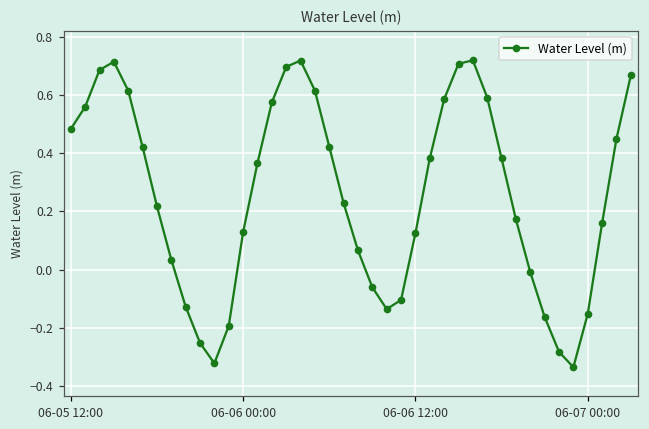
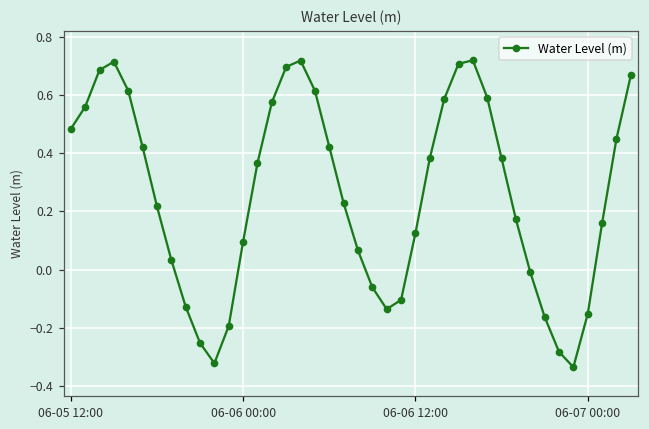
  {
    "06-05 12:00": 0.48,
-   "06-06 00:00": 0.13,
+   "06-06 00:00": 0.10,
    "06-06 12:00": 0.12,
    "06-07 00:00": -0.15
  }
